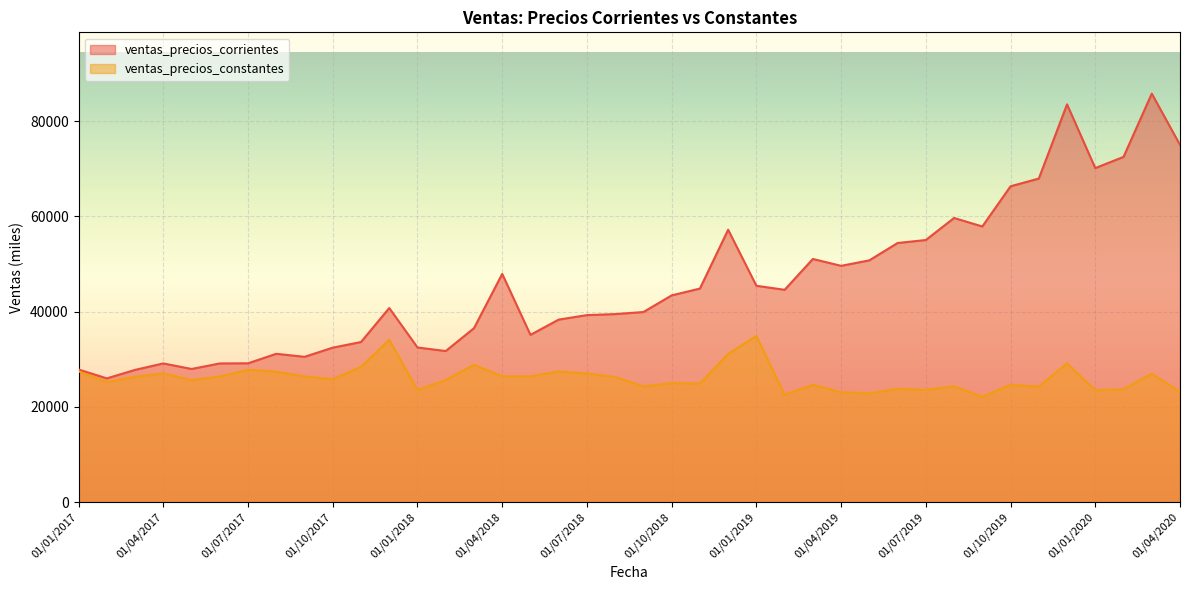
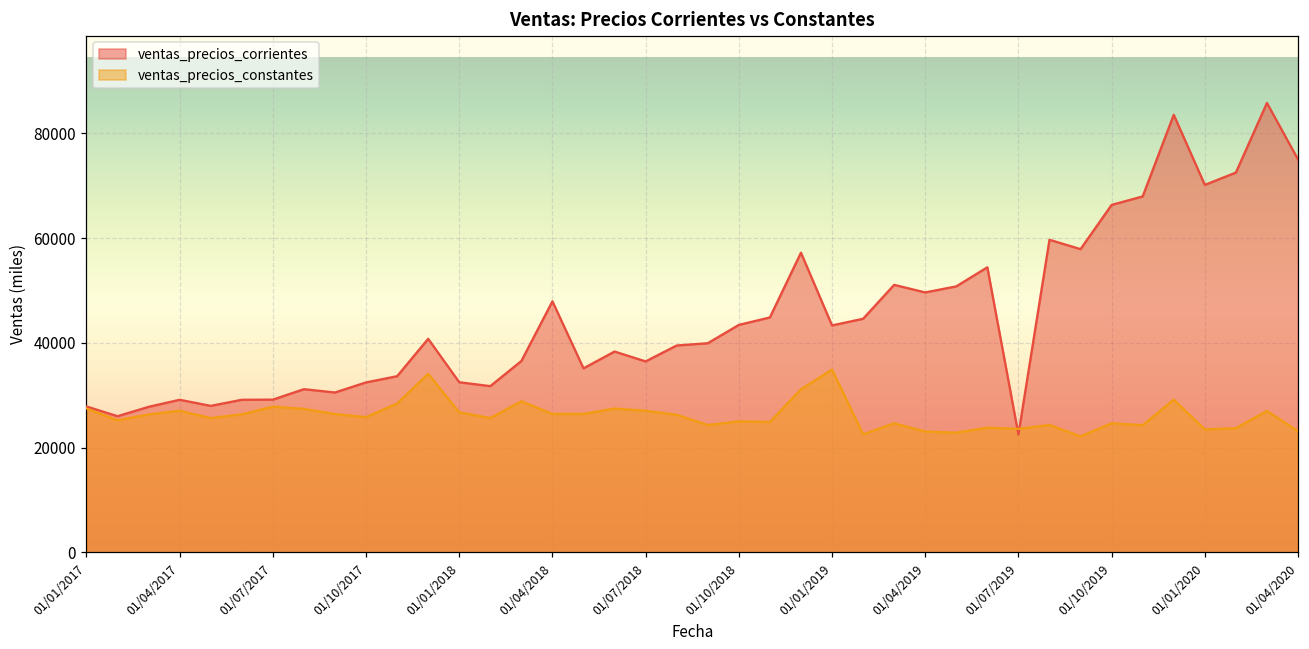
  {
    "ventas_precios_corrientes": {
      "01/04/2017": 29000,
      "01/07/2017": 29000,
      "01/10/2017": 32000,
      "01/01/2018": 32000,
      "01/04/2018": 48000,
-     "01/07/2018": 39000,
+     "01/07/2018": 36000,
      "01/10/2018": 43000,
-     "01/01/2019": 45000,
+     "01/01/2019": 43000,
      "01/04/2019": 50000,
-     "01/07/2019": 55000,
+     "01/07/2019": 23000,
      "01/10/2019": 66000,
      "01/01/2020": 70000,
      "01/04/2020": 75000
    },
    "ventas_precios_constantes": {
      "01/04/2017": 27000,
      "01/07/2017": 28000,
      "01/10/2017": 26000,
-     "01/01/2018": 24000,
+     "01/01/2018": 27000,
      "01/04/2018": 26000,
      "01/07/2018": 27000,
      "01/10/2018": 25000,
      "01/01/2019": 35000,
      "01/04/2019": 23000,
      "01/07/2019": 24000,
      "01/10/2019": 25000,
      "01/01/2020": 23000,
      "01/04/2020": 23000
    }
  }
